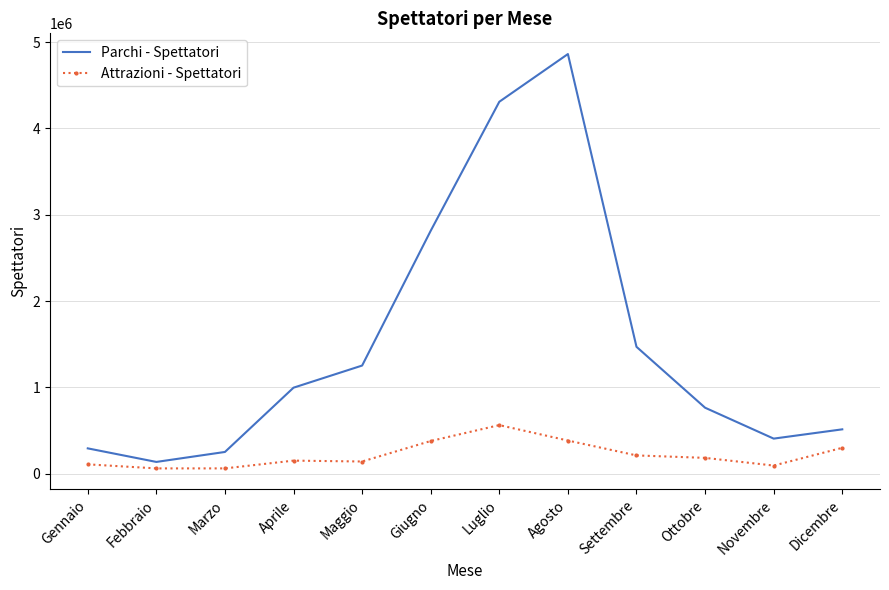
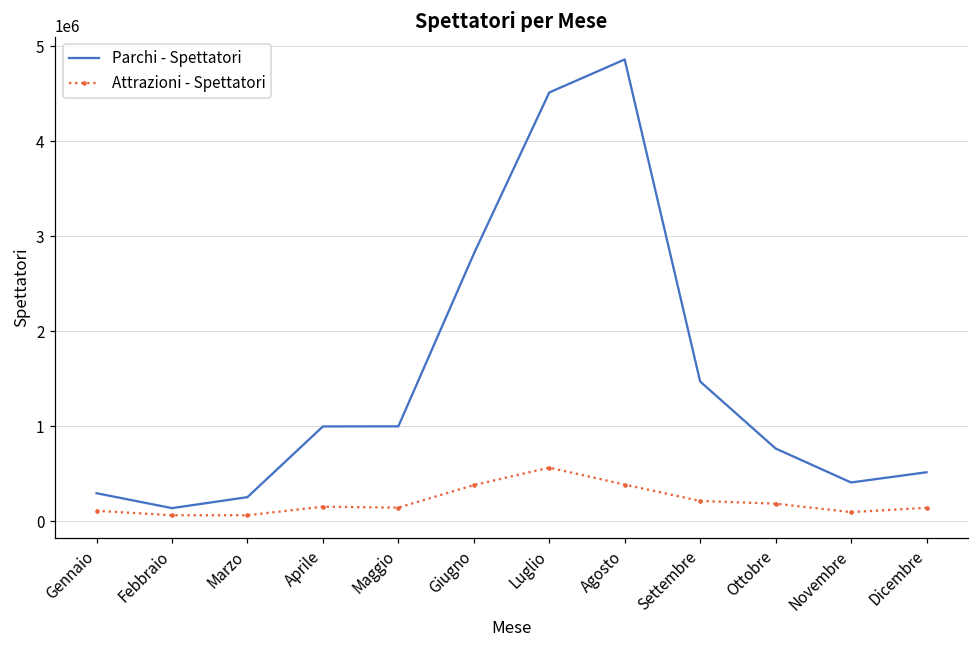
  {
    "Parchi - Spettatori": {
      "Gennaio": 300000,
      "Febbraio": 100000,
      "Marzo": 300000,
      "Aprile": 1000000,
-     "Maggio": 1300000,
+     "Maggio": 1000000,
      "Giugno": 2800000,
-     "Luglio": 4300000,
+     "Luglio": 4500000,
      "Agosto": 4900000,
      "Settembre": 1500000,
      "Ottobre": 800000,
      "Novembre": 400000,
      "Dicembre": 500000
    },
    "Attrazioni - Spettatori": {
      "Gennaio": 100000,
      "Febbraio": 100000,
      "Marzo": 100000,
      "Aprile": 200000,
      "Maggio": 100000,
      "Giugno": 400000,
      "Luglio": 600000,
      "Agosto": 400000,
      "Settembre": 200000,
      "Ottobre": 200000,
      "Novembre": 100000,
-     "Dicembre": 300000
+     "Dicembre": 100000
    }
  }
